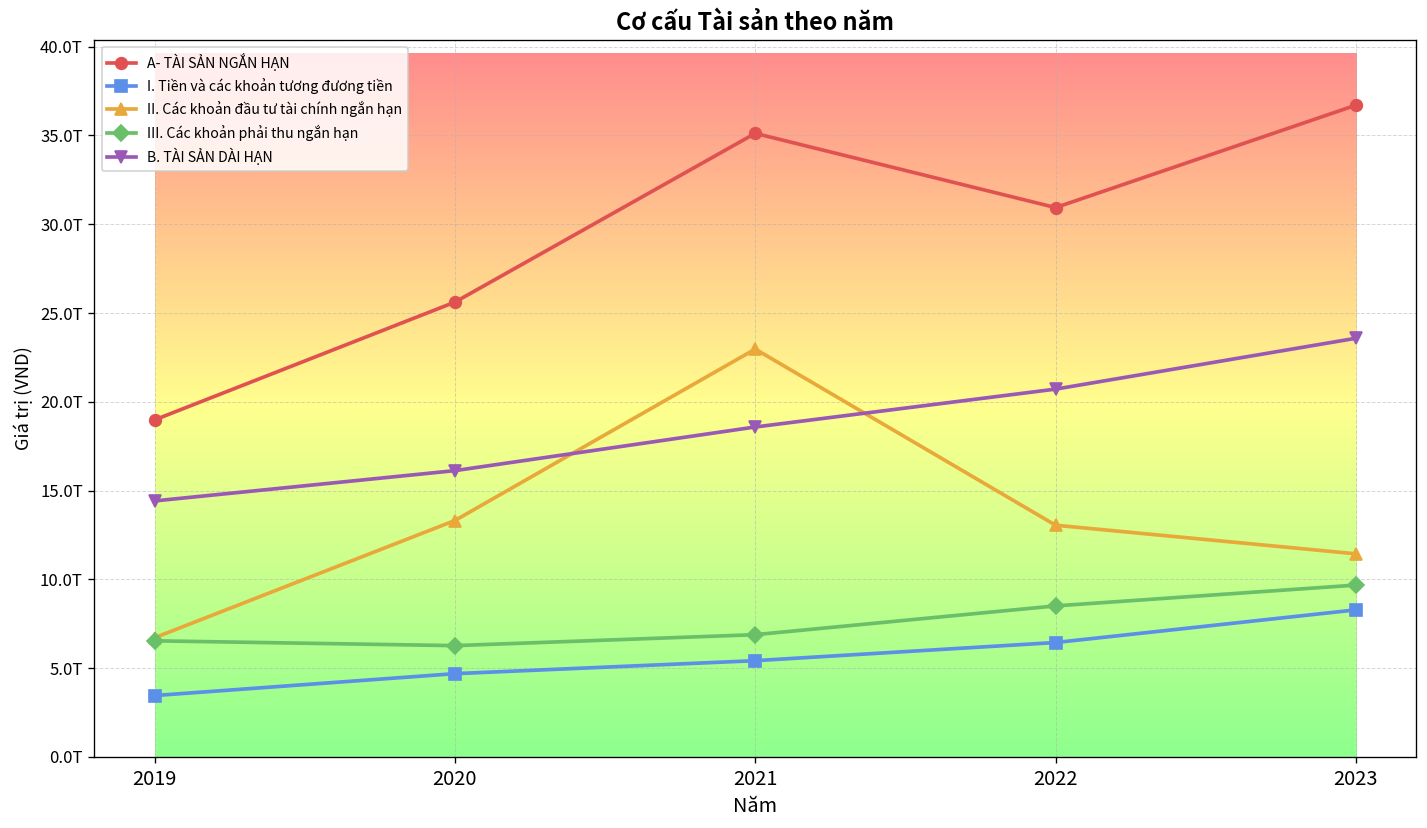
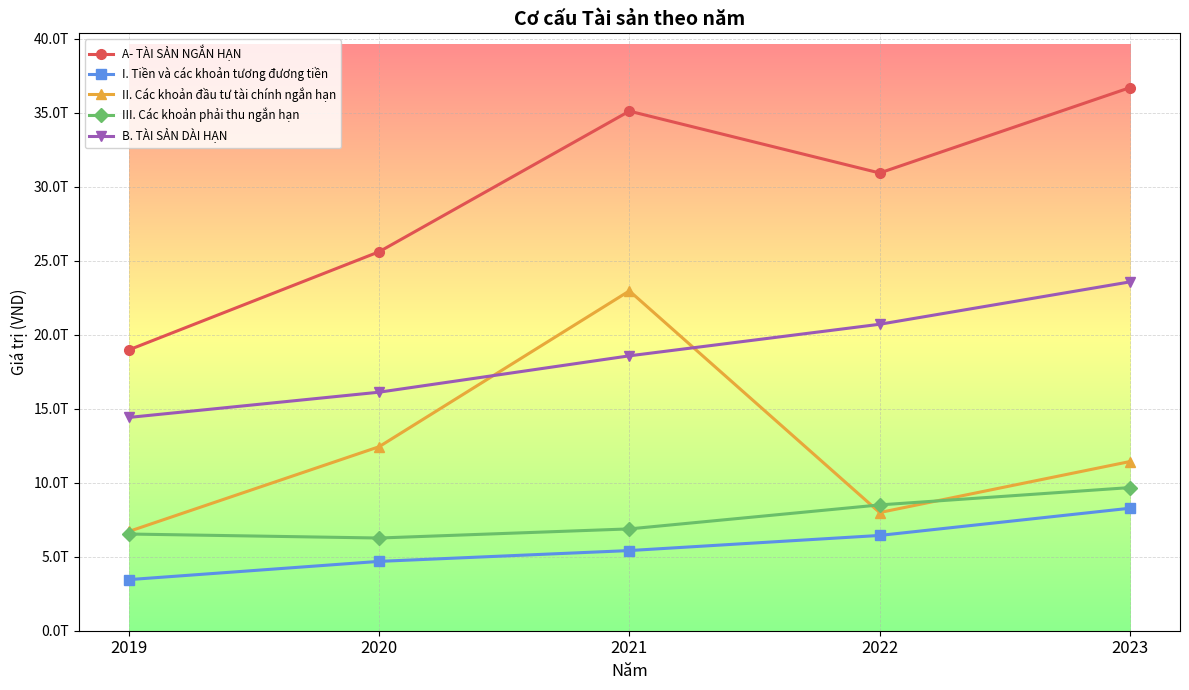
  {
    "A- TÀI SẢN NGẮN HẠN": {
      "2019": "19.0T",
      "2020": "25.6T",
      "2021": "35.1T",
      "2022": "30.9T",
      "2023": "36.7T"
    },
    "I. Tiền và các khoản tương đương tiền": {
      "2019": "3.5T",
      "2020": "4.7T",
      "2021": "5.4T",
      "2022": "6.4T",
      "2023": "8.3T"
    },
    "II. Các khoản đầu tư tài chính ngắn hạn": {
-     "2020": "13.3T",
+     "2020": "12.4T",
      "2021": "23.0T",
-     "2022": "13.0T",
+     "2022": "8.0T",
      "2023": "11.4T"
    },
    "III. Các khoản phải thu ngắn hạn": {
      "2020": "6.3T",
      "2021": "6.9T",
      "2022": "8.5T",
      "2023": "9.7T"
    },
    "B. TÀI SẢN DÀI HẠN": {
      "2019": "14.4T",
      "2020": "16.1T",
      "2021": "18.6T",
      "2022": "20.7T",
      "2023": "23.6T"
    }
  }
